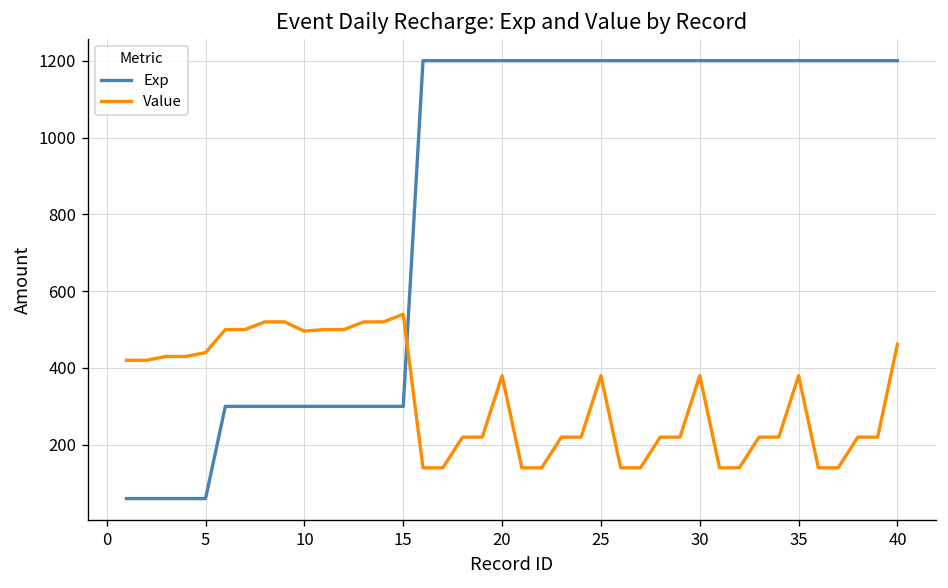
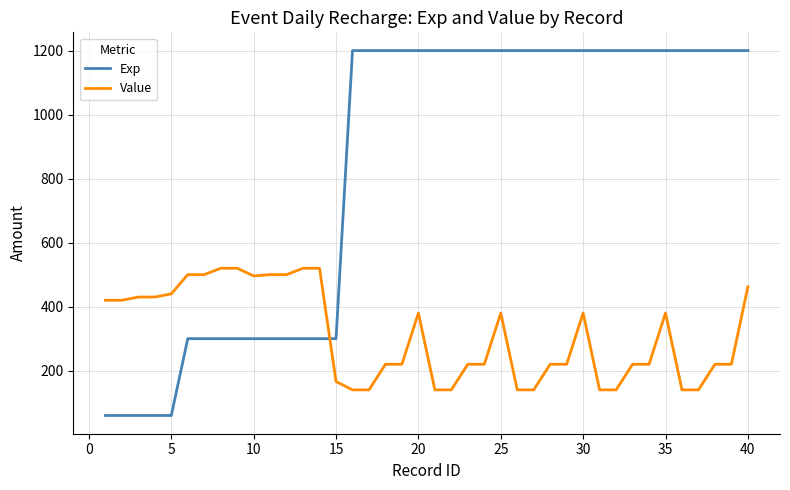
  {
    "Exp": {
      "5": 60,
      "10": 300,
      "15": 300,
      "20": 1200,
      "25": 1200,
      "30": 1200,
      "35": 1200,
      "40": 1200
    },
    "Value": {
      "5": 440,
      "10": 500,
-     "15": 540,
+     "15": 170,
      "20": 380,
      "25": 380,
      "30": 380,
      "35": 380,
      "40": 460
    }
  }
